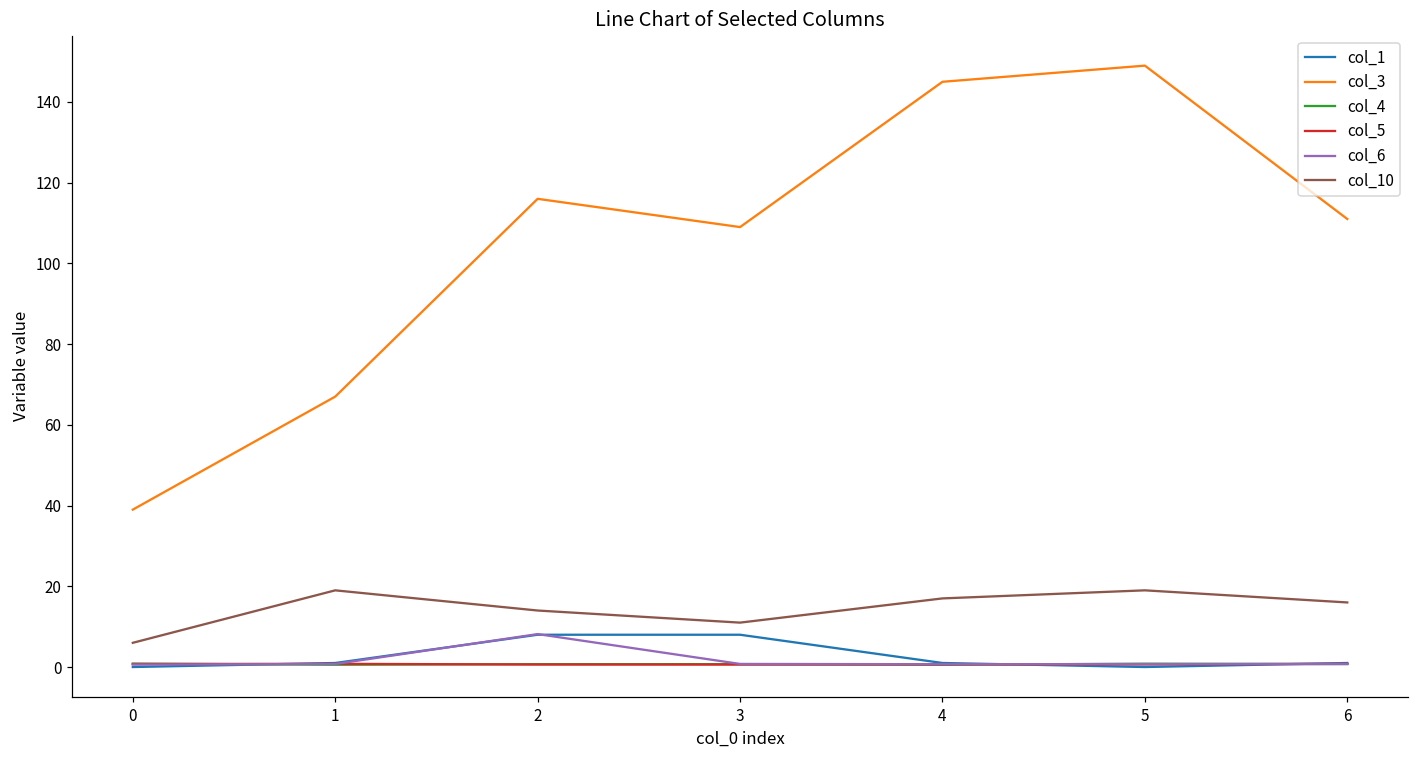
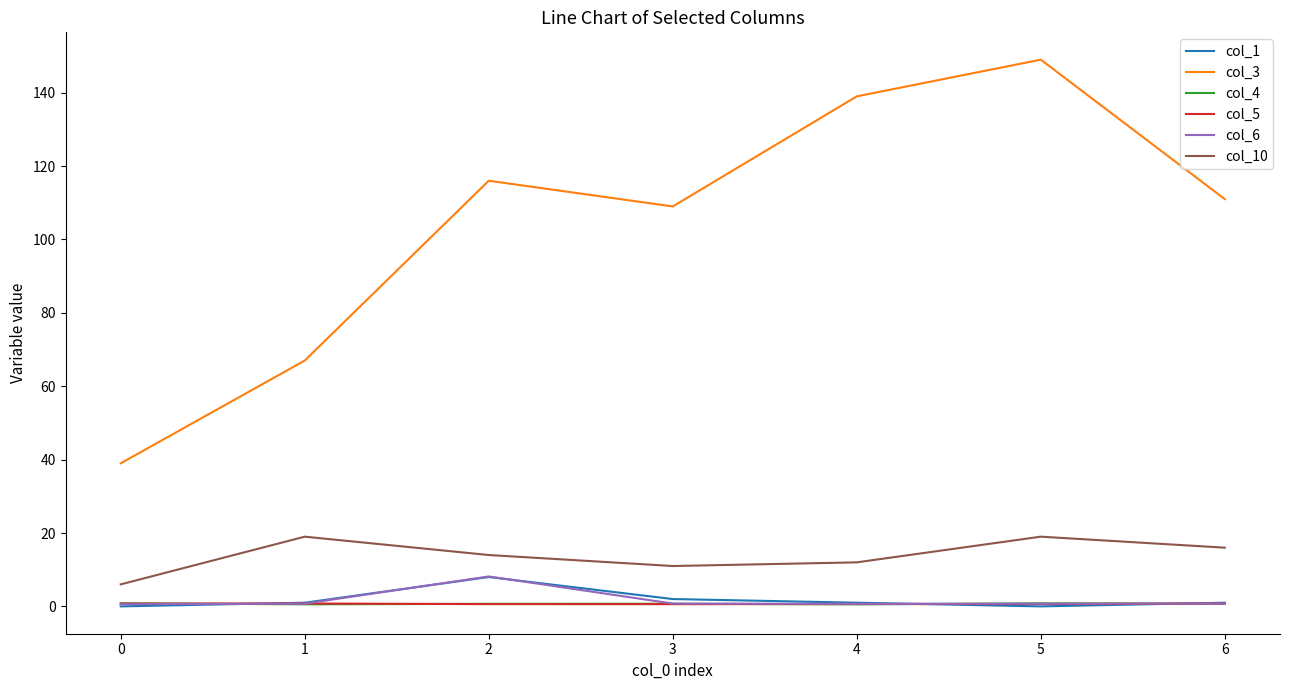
  {
    "col_1": {
-     "3": 8
+     "3": 2
    },
    "col_3": {
      "0": 39,
      "1": 67,
      "2": 116,
      "3": 109,
-     "4": 145,
+     "4": 139,
      "5": 149,
      "6": 111
    },
    "col_10": {
      "0": 6,
      "1": 19,
      "2": 14,
      "3": 11,
-     "4": 17,
+     "4": 12,
      "5": 19,
      "6": 16
    }
  }
